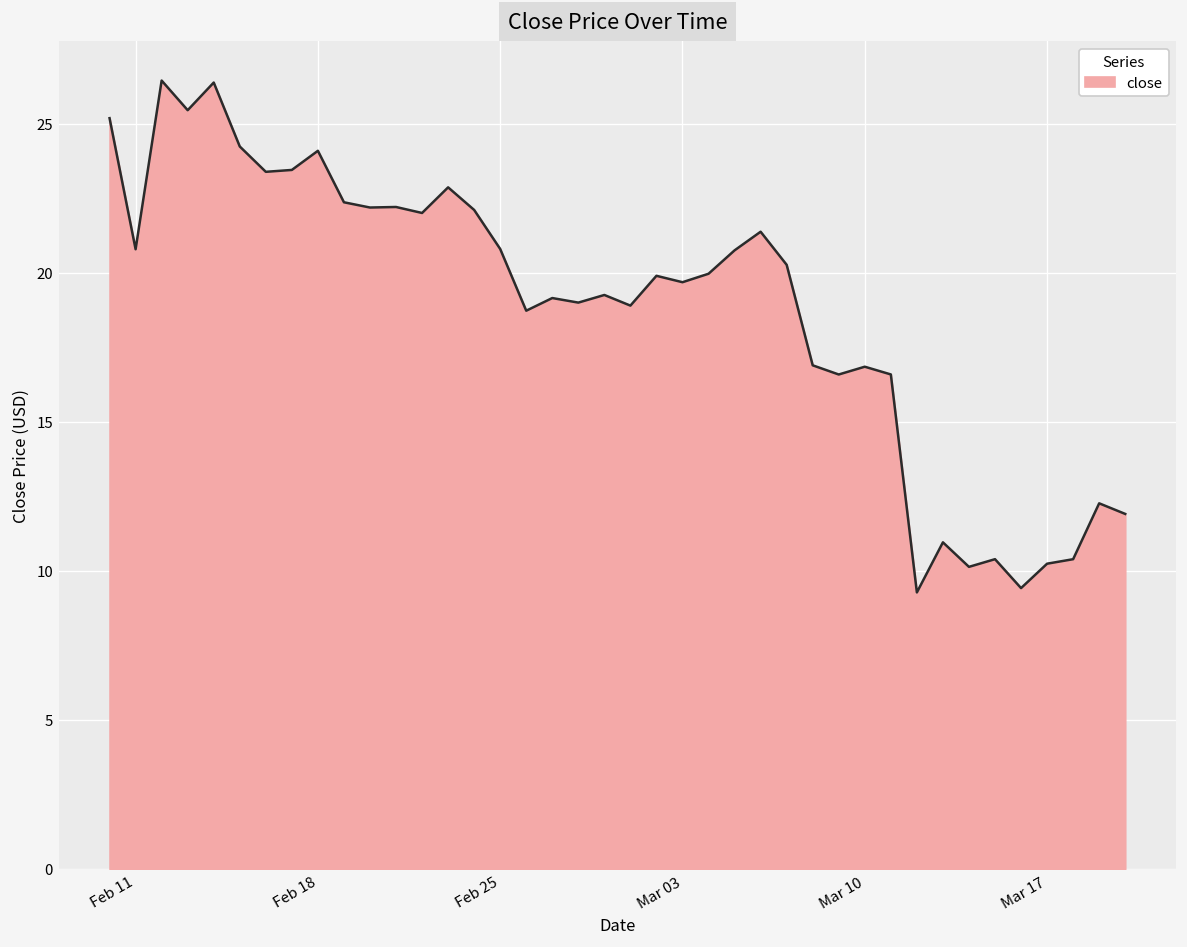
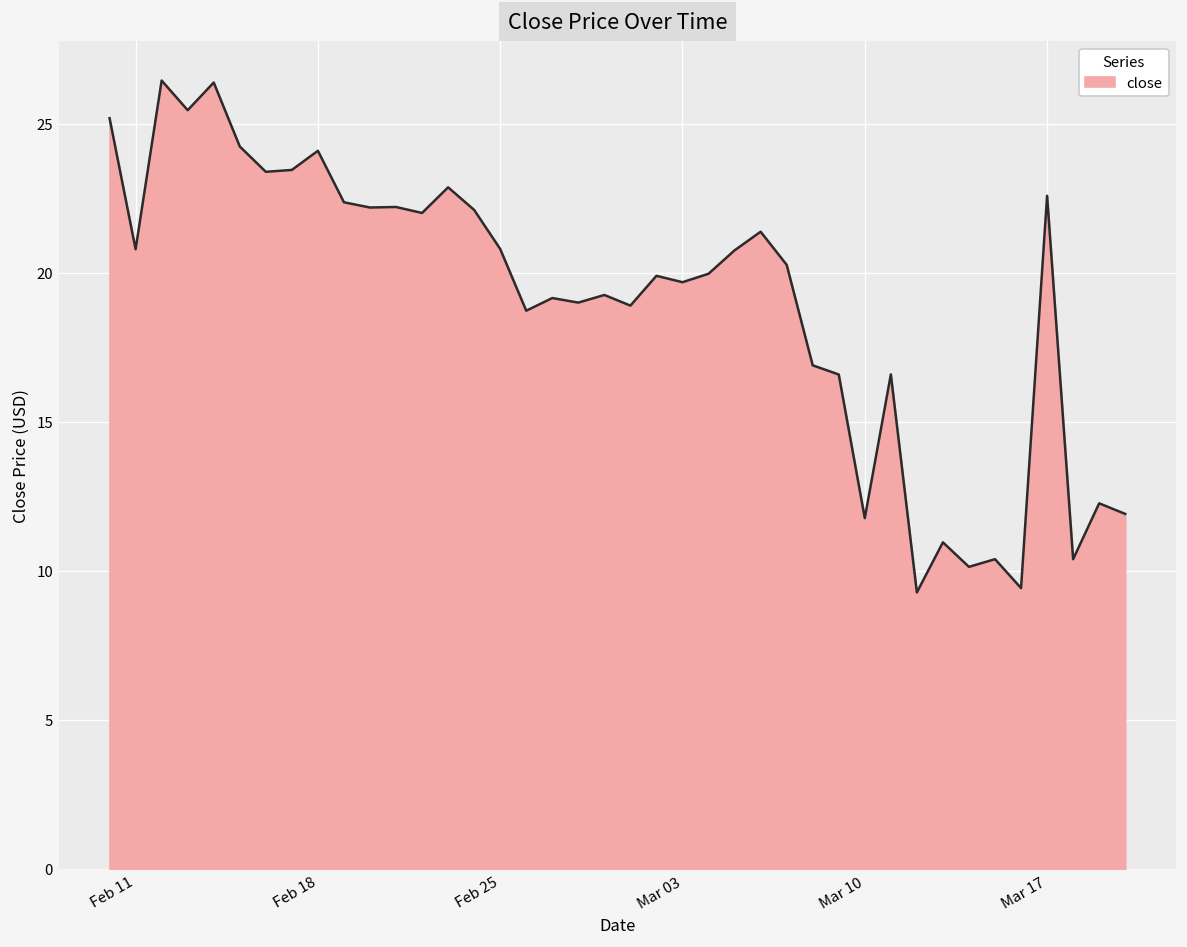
  {
    "Feb 11": 20.8,
    "Feb 18": 24.1,
    "Feb 25": 20.8,
    "Mar 03": 19.7,
-   "Mar 10": 16.9,
-   "Mar 17": 10.2
+   "Mar 10": 11.8,
+   "Mar 17": 22.6
  }
